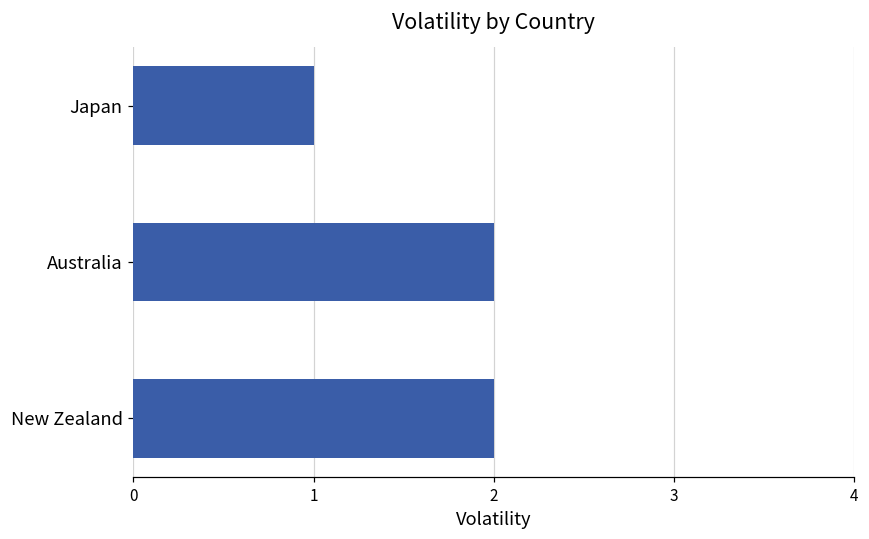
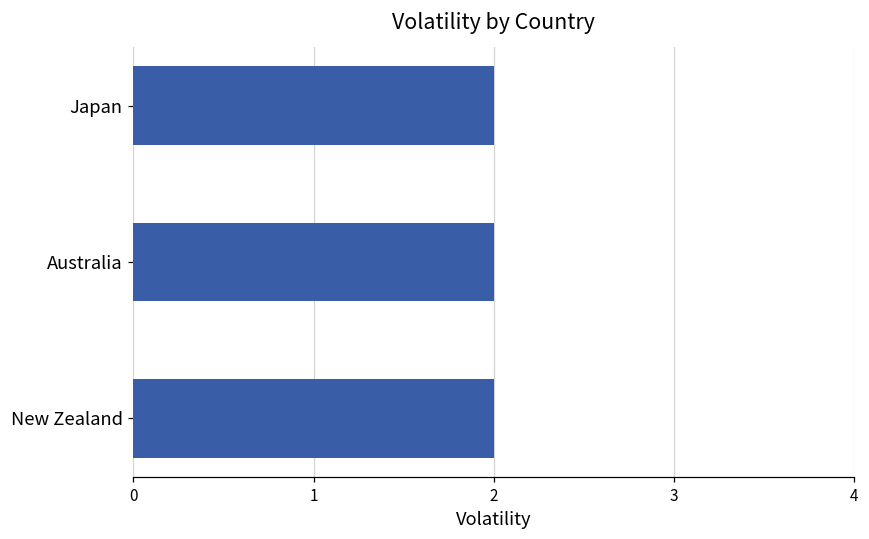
  {
-   "Japan": 1,
+   "Japan": 2,
    "Australia": 2,
    "New Zealand": 2
  }
